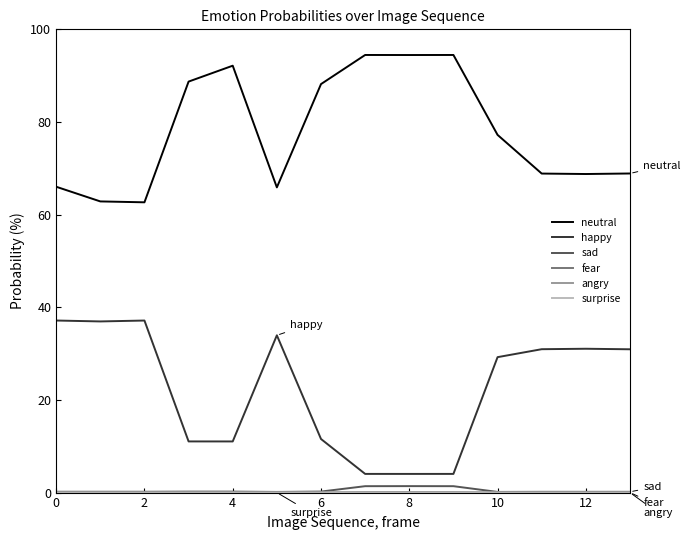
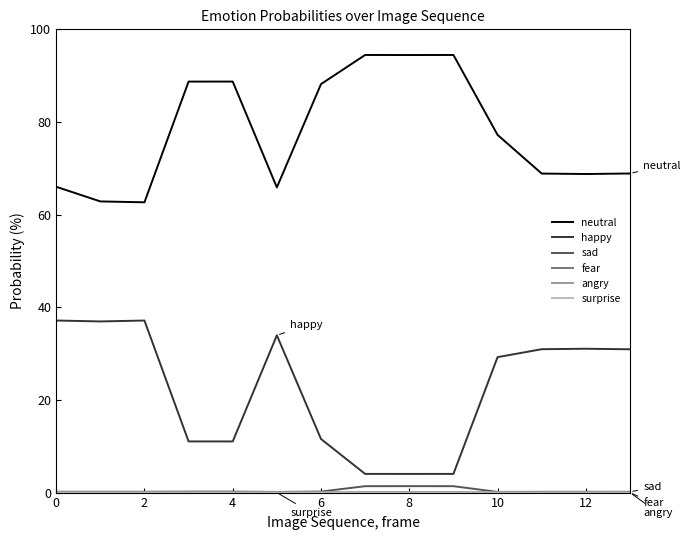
  {
    "neutral": {
      "0": 66,
      "2": 63,
-     "4": 92,
+     "4": 89,
      "6": 88,
      "8": 94,
      "10": 77,
      "12": 69
    }
  }
